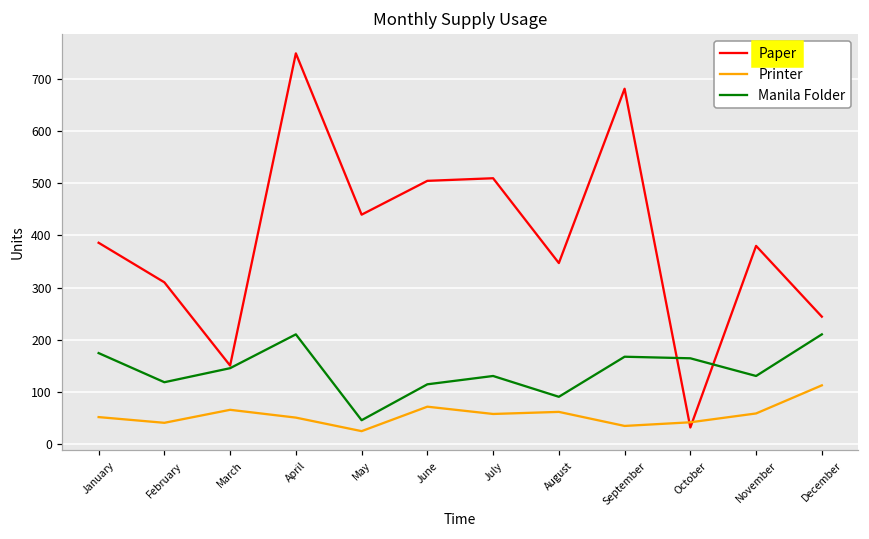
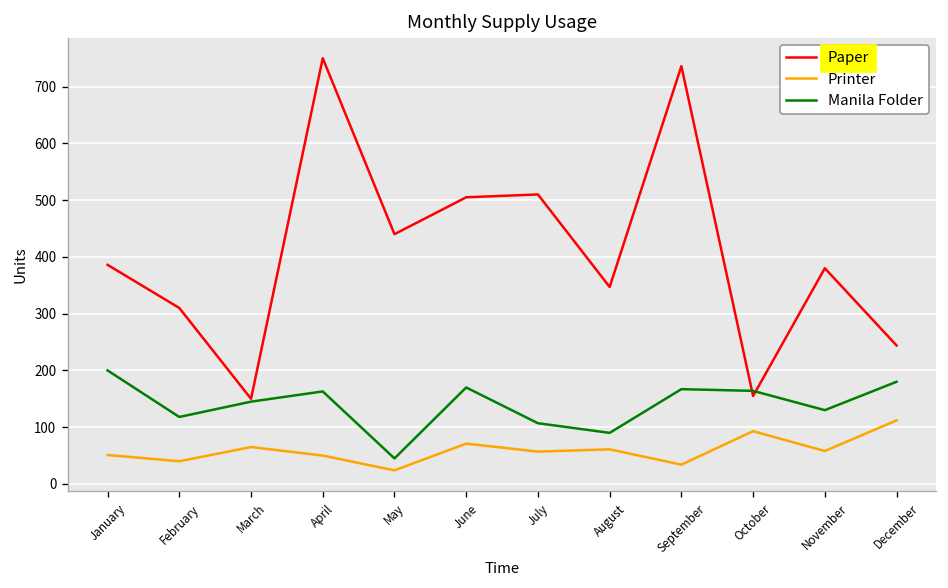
  {
    "Paper": {
      "January": 390,
      "February": 310,
      "April": 750,
      "May": 440,
      "June": 510,
      "July": 510,
      "August": 350,
-     "September": 680,
-     "October": 30,
+     "September": 740,
+     "October": 160,
      "November": 380,
      "December": 240
    },
    "Printer": {
      "January": 50,
      "February": 40,
      "March": 70,
      "April": 50,
      "May": 20,
      "June": 70,
      "July": 60,
      "August": 60,
      "September": 30,
-     "October": 40,
+     "October": 90,
      "November": 60,
      "December": 110
    },
    "Manila Folder": {
-     "January": 170,
+     "January": 200,
      "February": 120,
-     "April": 210,
+     "April": 160,
      "May": 50,
-     "June": 110,
-     "July": 130,
+     "June": 170,
+     "July": 110,
      "August": 90,
      "September": 170,
      "October": 160,
      "November": 130,
-     "December": 210
+     "December": 180
    }
  }
